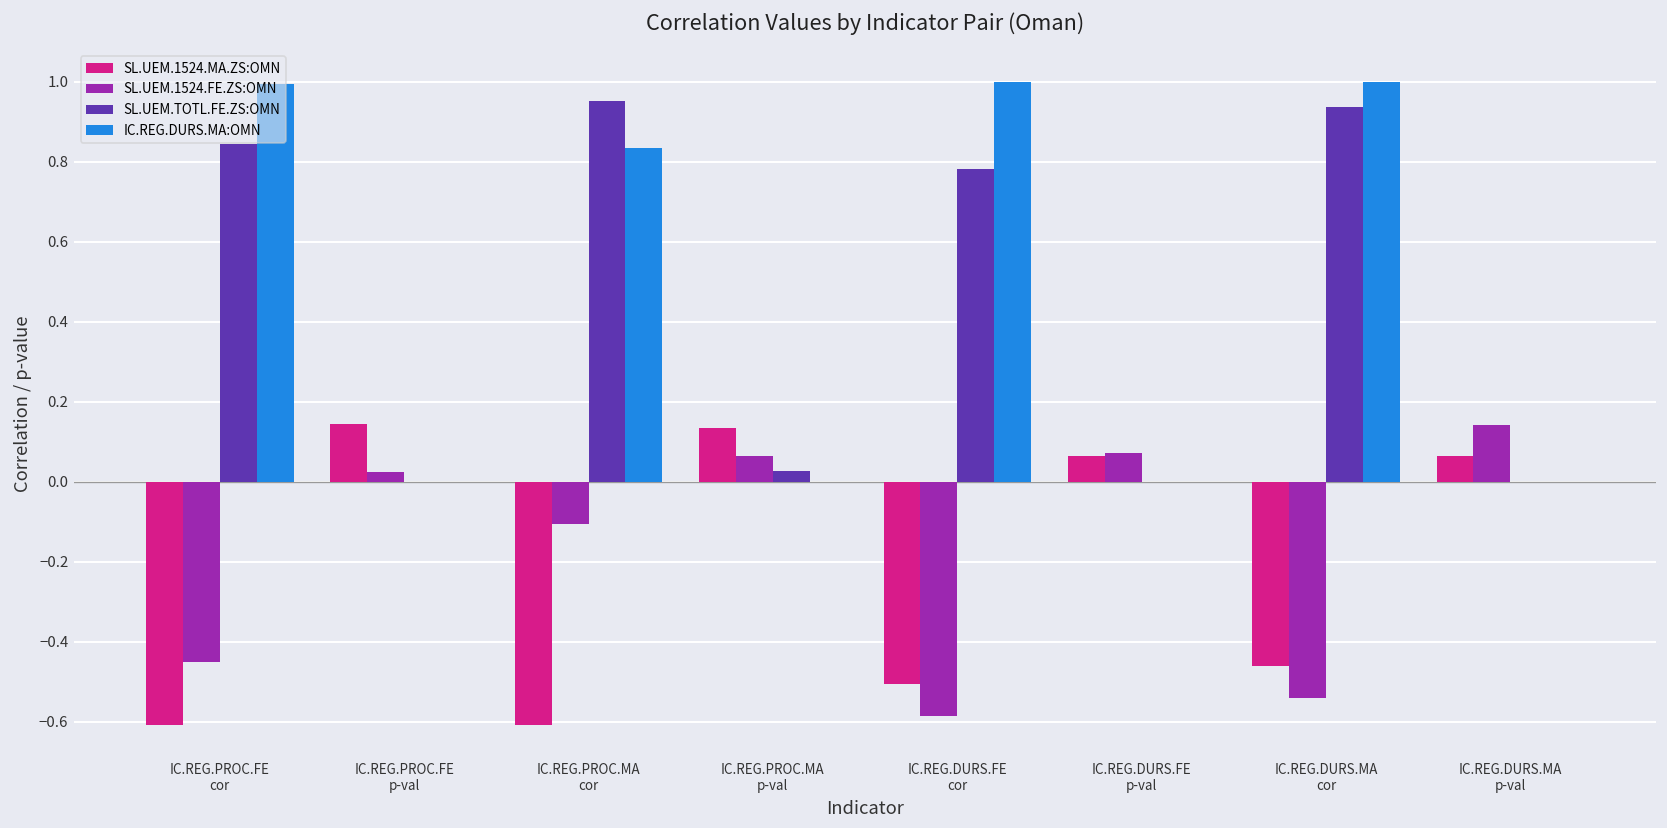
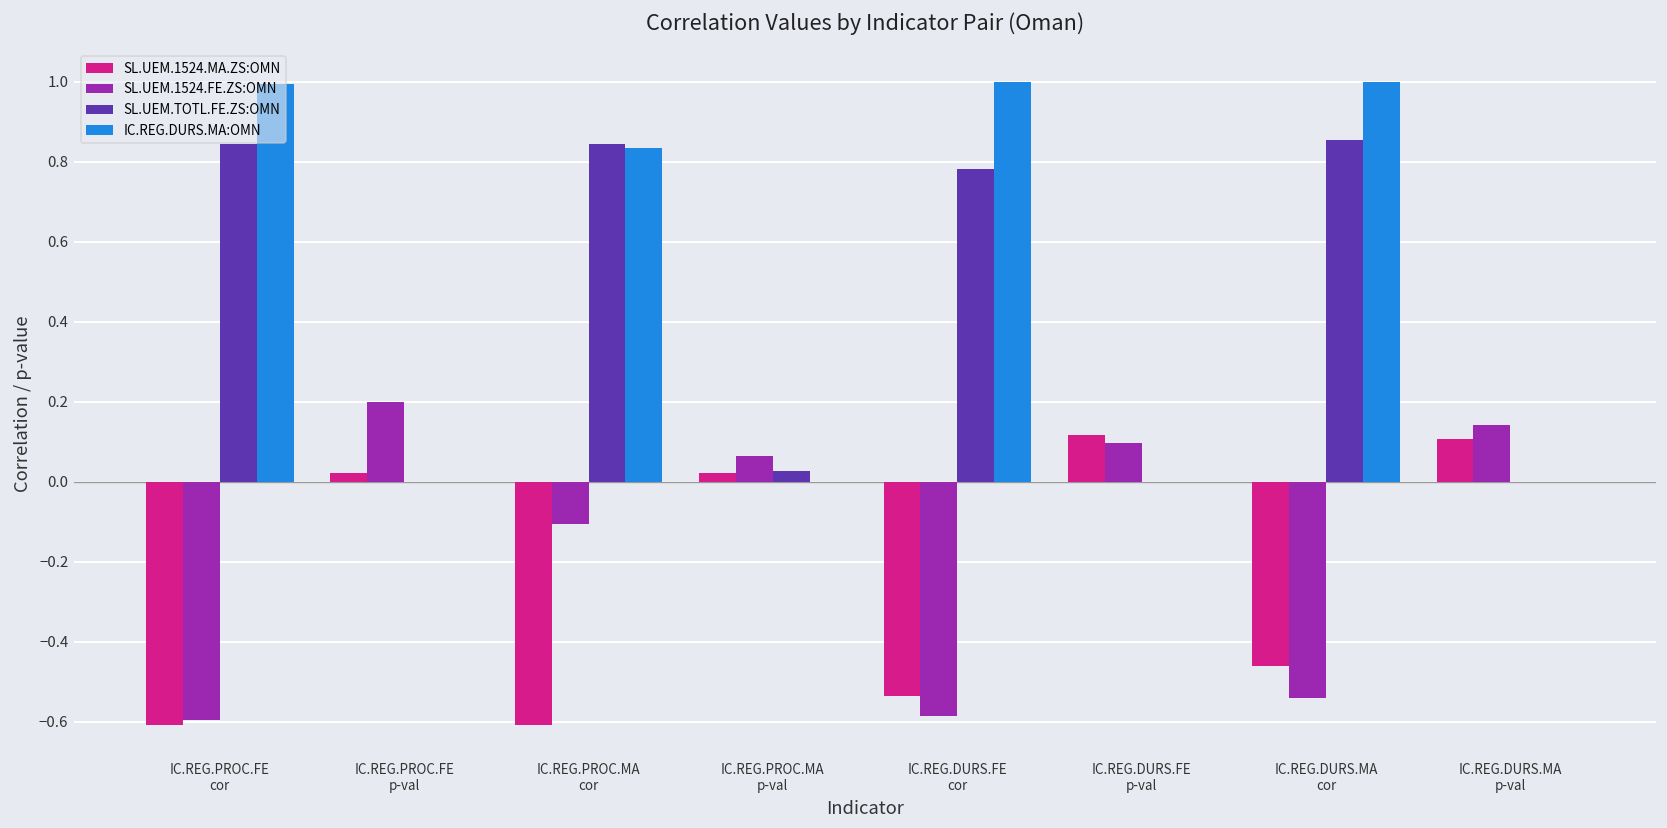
  {
    "SL.UEM.1524.MA.ZS:OMN": {
      "IC.REG.PROC.FE cor": -0.61,
-     "IC.REG.PROC.FE p-val": 0.14,
+     "IC.REG.PROC.FE p-val": 0.02,
      "IC.REG.PROC.MA cor": -0.61,
-     "IC.REG.PROC.MA p-val": 0.14,
-     "IC.REG.DURS.FE cor": -0.51,
-     "IC.REG.DURS.FE p-val": 0.06,
+     "IC.REG.PROC.MA p-val": 0.02,
+     "IC.REG.DURS.FE cor": -0.54,
+     "IC.REG.DURS.FE p-val": 0.12,
      "IC.REG.DURS.MA cor": -0.46,
-     "IC.REG.DURS.MA p-val": 0.06
+     "IC.REG.DURS.MA p-val": 0.11
    },
    "SL.UEM.1524.FE.ZS:OMN": {
-     "IC.REG.PROC.FE cor": -0.45,
-     "IC.REG.PROC.FE p-val": 0.02,
+     "IC.REG.PROC.FE cor": -0.60,
+     "IC.REG.PROC.FE p-val": 0.20,
      "IC.REG.PROC.MA cor": -0.11,
      "IC.REG.PROC.MA p-val": 0.06,
      "IC.REG.DURS.FE cor": -0.59,
-     "IC.REG.DURS.FE p-val": 0.07,
+     "IC.REG.DURS.FE p-val": 0.10,
      "IC.REG.DURS.MA cor": -0.54,
      "IC.REG.DURS.MA p-val": 0.14
    },
    "SL.UEM.TOTL.FE.ZS:OMN": {
      "IC.REG.PROC.FE cor": 0.84,
-     "IC.REG.PROC.MA cor": 0.95,
+     "IC.REG.PROC.MA cor": 0.84,
      "IC.REG.PROC.MA p-val": 0.03,
      "IC.REG.DURS.FE cor": 0.78,
-     "IC.REG.DURS.MA cor": 0.94
+     "IC.REG.DURS.MA cor": 0.86
    },
    "IC.REG.DURS.MA:OMN": {
      "IC.REG.PROC.MA cor": 0.84,
      "IC.REG.DURS.FE cor": 1.00,
      "IC.REG.DURS.FE p-val": 0.00,
      "IC.REG.DURS.MA cor": 1.00,
      "IC.REG.DURS.MA p-val": 0.00
    }
  }
